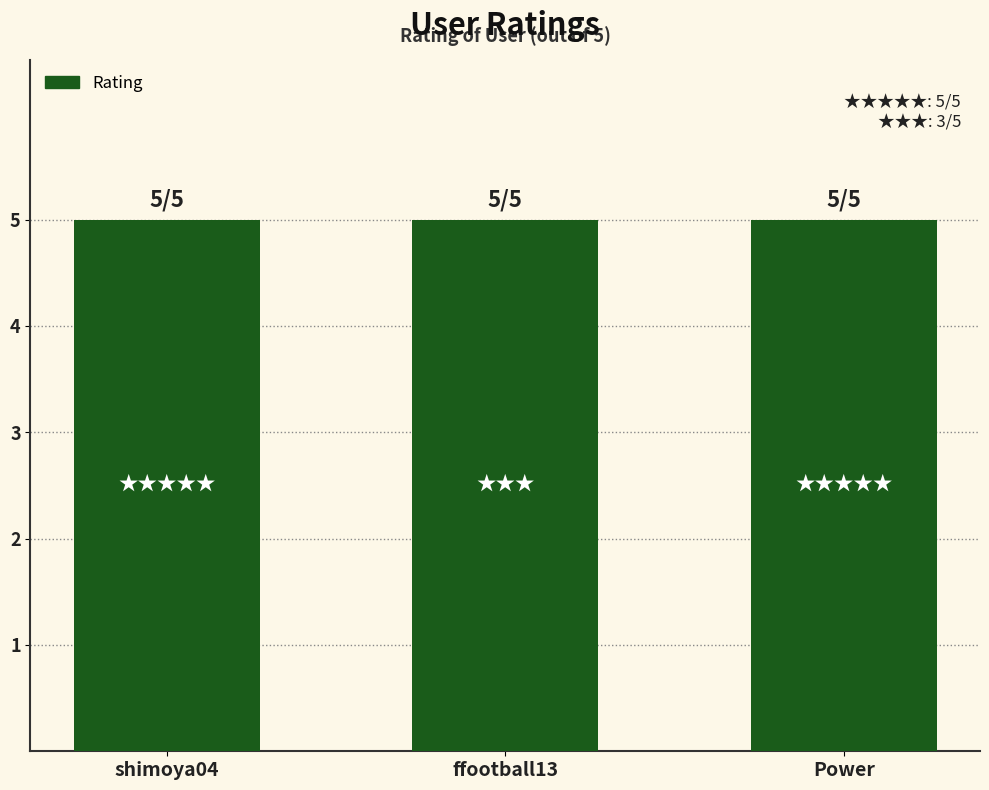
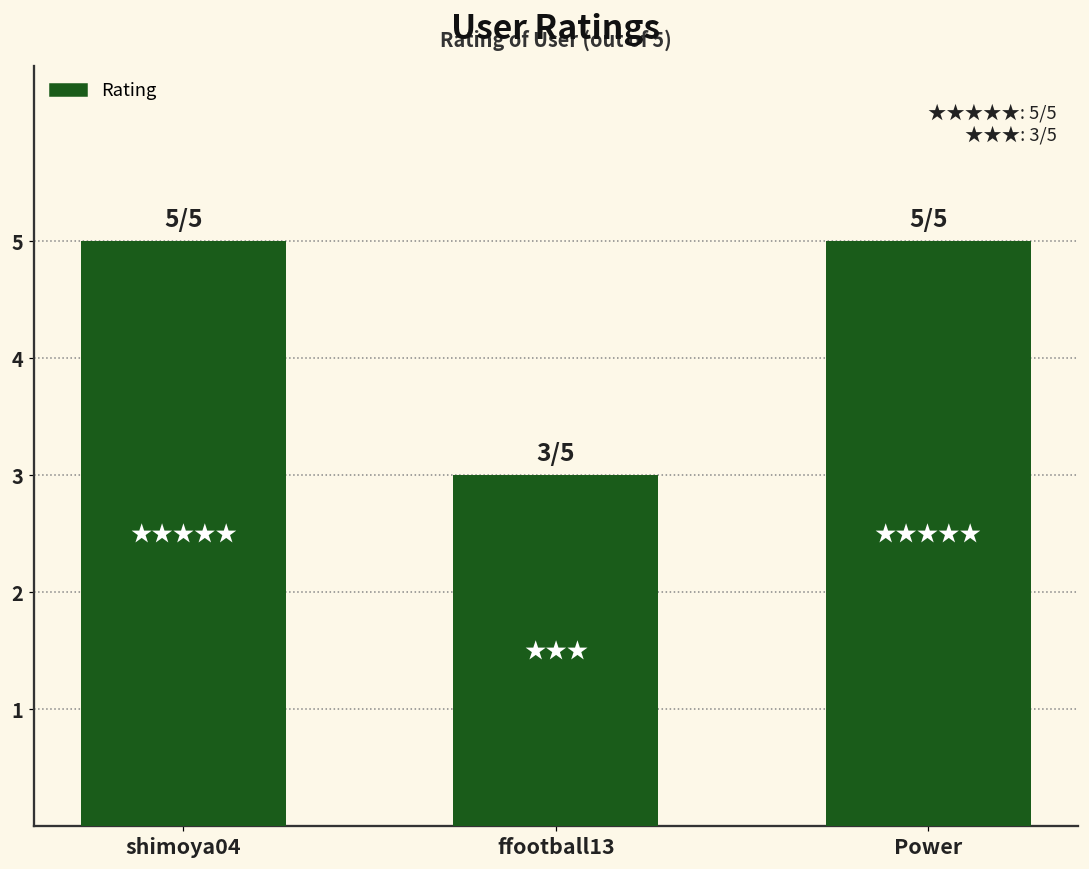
  {
    "shimoya04": 5,
-   "ffootball13": 5,
+   "ffootball13": 3,
    "Power": 5
  }
